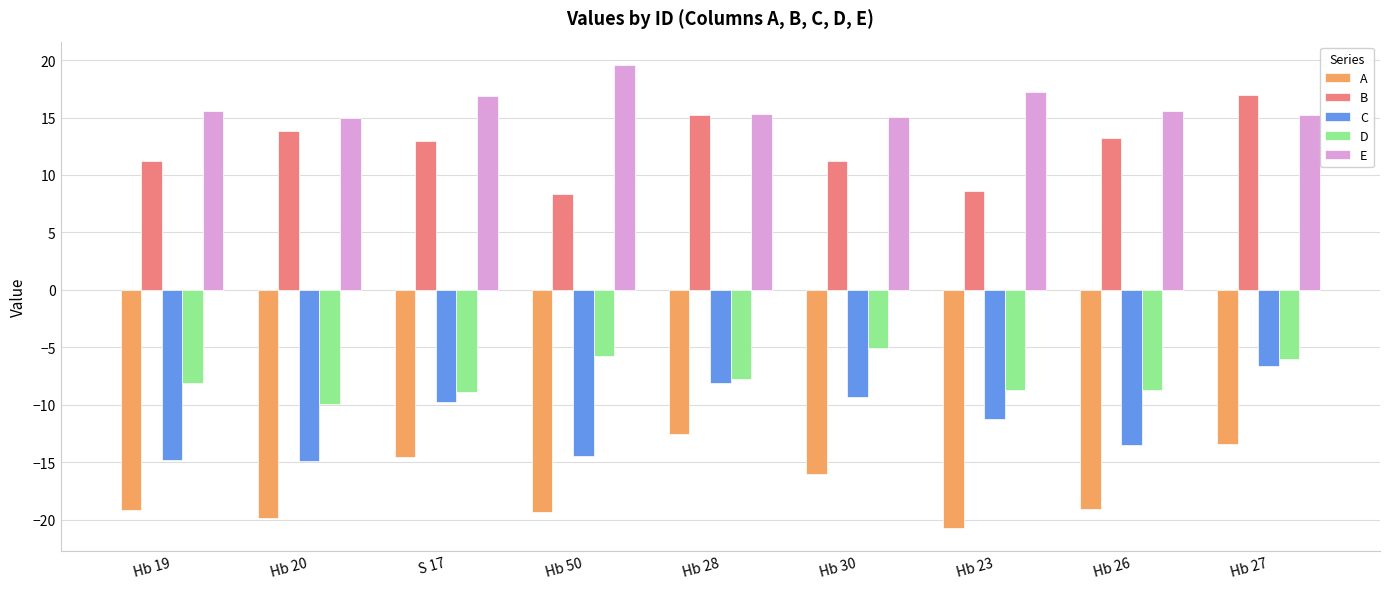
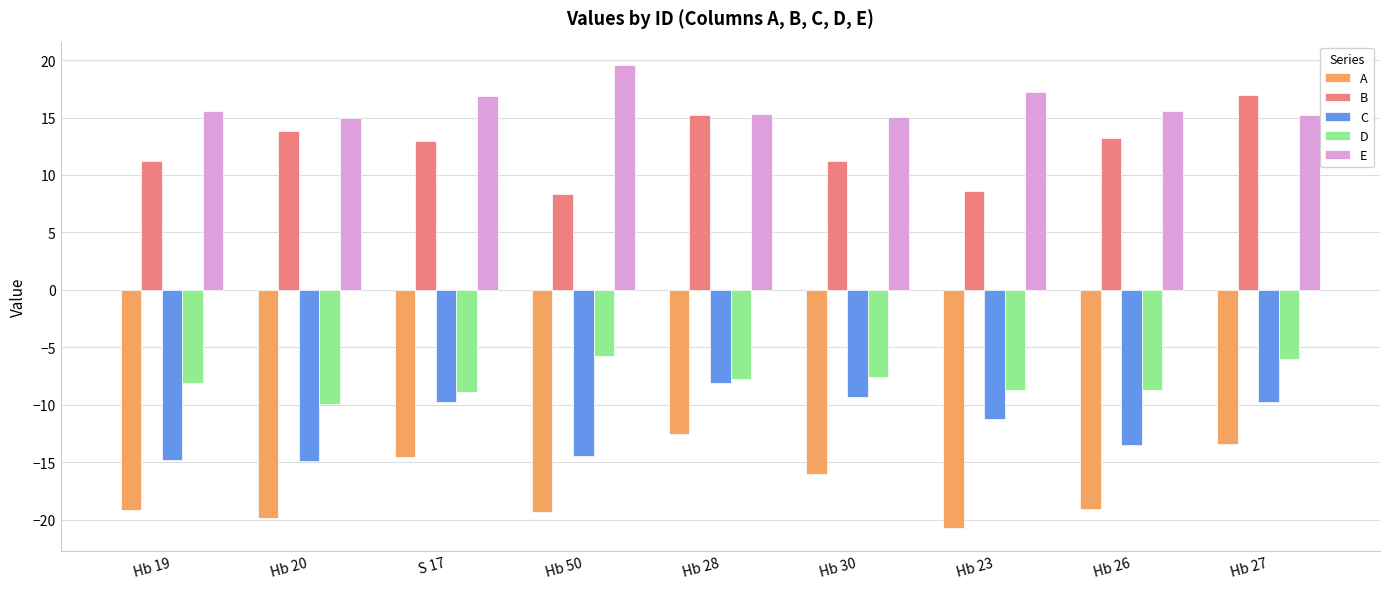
  {
    "C": {
      "Hb 19": -14.8,
      "Hb 20": -14.9,
      "S 17": -9.8,
      "Hb 50": -14.5,
      "Hb 28": -8.1,
      "Hb 30": -9.4,
      "Hb 23": -11.2,
      "Hb 26": -13.5,
-     "Hb 27": -6.7
+     "Hb 27": -9.7
    },
    "D": {
      "Hb 19": -8.1,
      "Hb 20": -9.9,
      "S 17": -8.9,
      "Hb 50": -5.8,
      "Hb 28": -7.8,
-     "Hb 30": -5.1,
+     "Hb 30": -7.5,
      "Hb 23": -8.7,
      "Hb 26": -8.7,
      "Hb 27": -6.0
    },
    "E": {
      "Hb 19": 15.6,
      "Hb 20": 14.9,
      "S 17": 16.9,
      "Hb 50": 19.6,
      "Hb 28": 15.3,
      "Hb 30": 15.0,
      "Hb 23": 17.2,
      "Hb 26": 15.6,
      "Hb 27": 15.3
    }
  }
